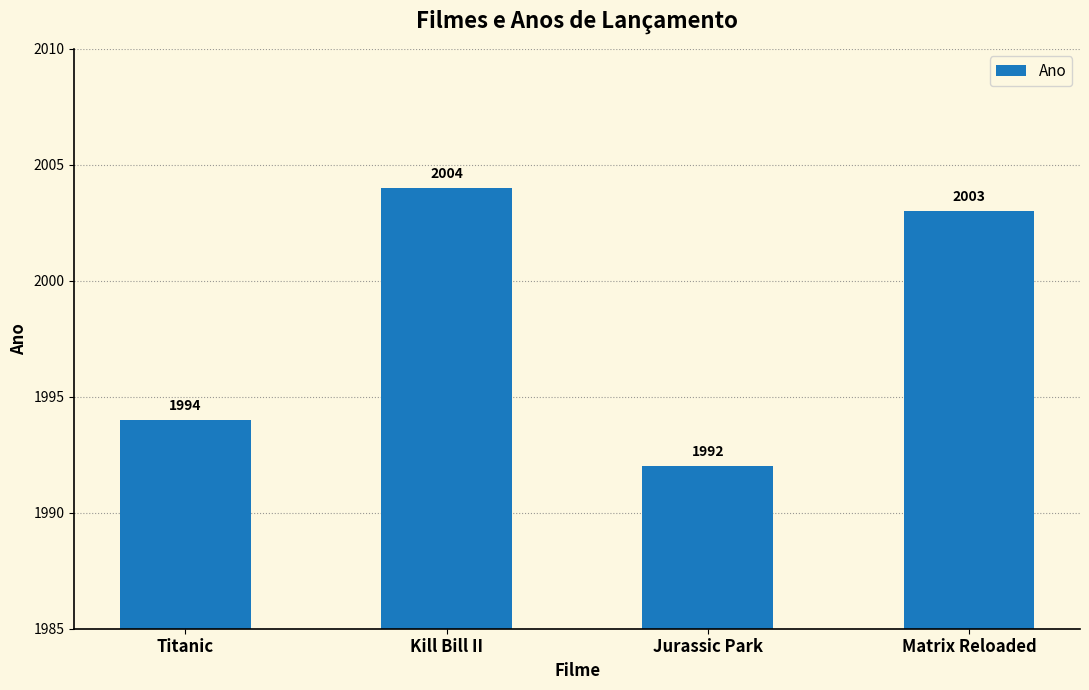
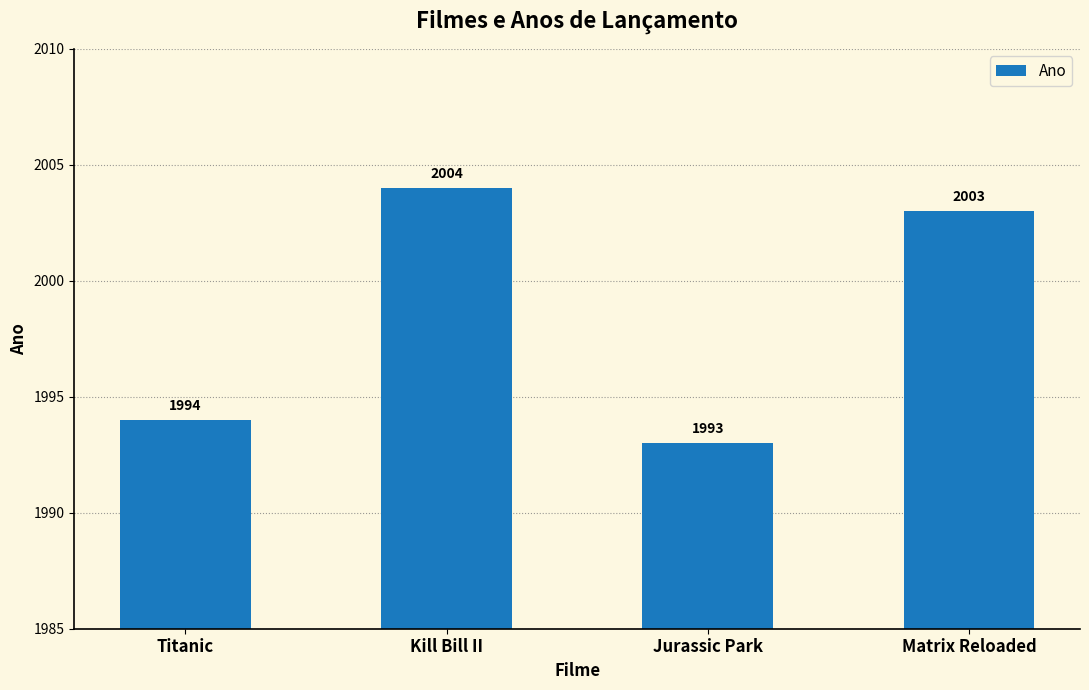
  {
    "Titanic": 1994,
    "Kill Bill II": 2004,
-   "Jurassic Park": 1992,
+   "Jurassic Park": 1993,
    "Matrix Reloaded": 2003
  }
